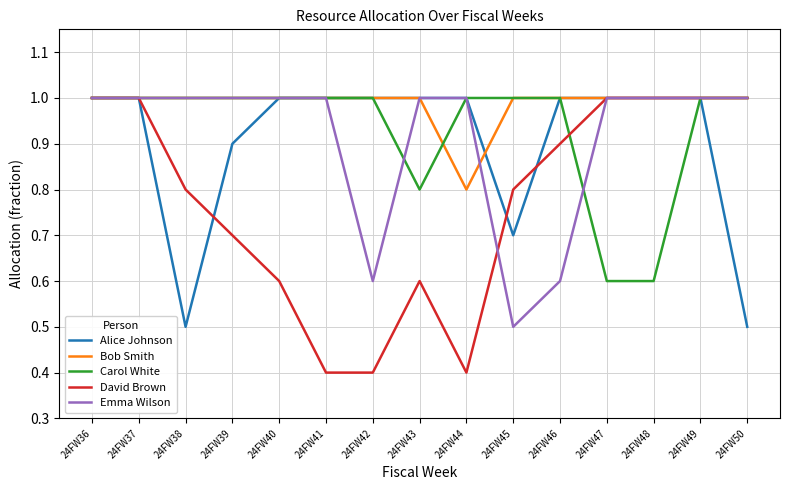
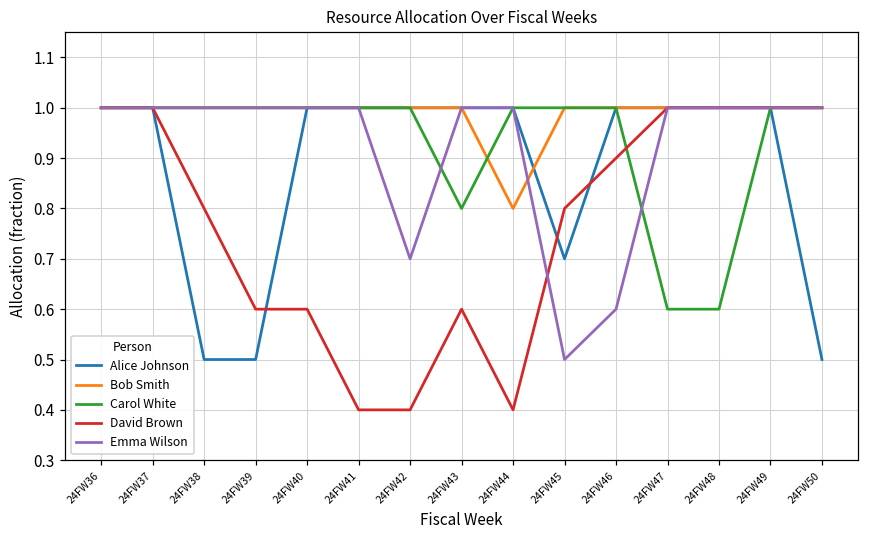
  {
    "Alice Johnson": {
      "24FW38": 0.5,
-     "24FW39": 0.9,
+     "24FW39": 0.5,
      "24FW45": 0.7,
      "24FW50": 0.5
    },
    "Bob Smith": {
      "24FW44": 0.8
    },
    "Carol White": {
      "24FW43": 0.8,
      "24FW47": 0.6,
      "24FW48": 0.6
    },
    "David Brown": {
      "24FW38": 0.8,
-     "24FW39": 0.7,
+     "24FW39": 0.6,
      "24FW40": 0.6,
      "24FW41": 0.4,
      "24FW42": 0.4,
      "24FW43": 0.6,
      "24FW44": 0.4,
      "24FW45": 0.8,
      "24FW46": 0.9
    },
    "Emma Wilson": {
-     "24FW42": 0.6,
+     "24FW42": 0.7,
      "24FW45": 0.5,
      "24FW46": 0.6
    }
  }
